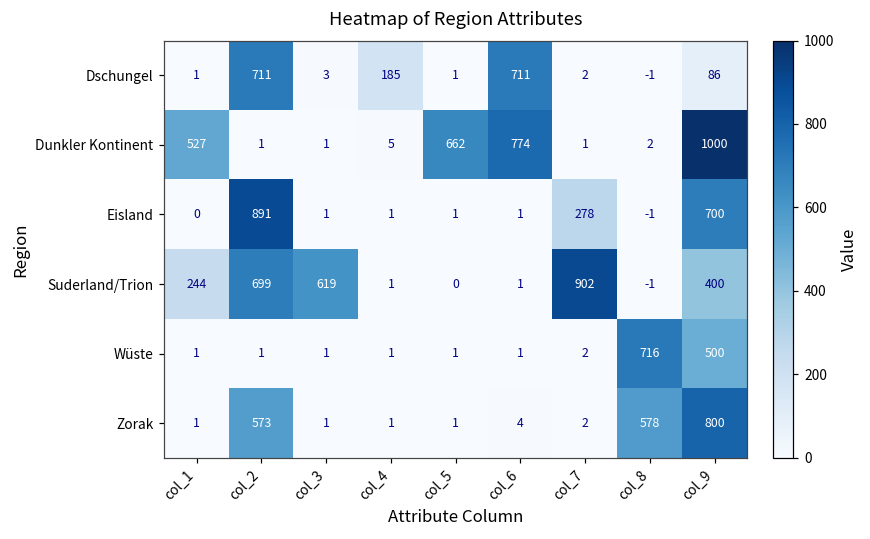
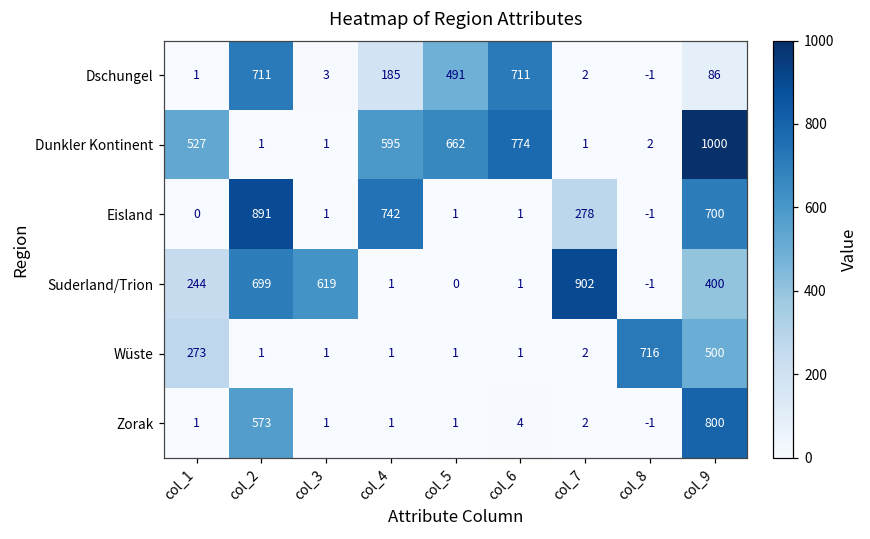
  {
    "Dschungel": {
      "col_1": 1,
      "col_2": 711,
      "col_3": 3,
      "col_4": 185,
-     "col_5": 1,
+     "col_5": 491,
      "col_6": 711,
      "col_7": 2,
      "col_8": -1,
      "col_9": 86
    },
    "Dunkler Kontinent": {
      "col_1": 527,
      "col_2": 1,
      "col_3": 1,
-     "col_4": 5,
+     "col_4": 595,
      "col_5": 662,
      "col_6": 774,
      "col_7": 1,
      "col_8": 2,
      "col_9": 1000
    },
    "Eisland": {
      "col_1": 0,
      "col_2": 891,
      "col_3": 1,
-     "col_4": 1,
+     "col_4": 742,
      "col_5": 1,
      "col_6": 1,
      "col_7": 278,
      "col_8": -1,
      "col_9": 700
    },
    "Suderland/Trion": {
      "col_1": 244,
      "col_2": 699,
      "col_3": 619,
      "col_4": 1,
      "col_5": 0,
      "col_6": 1,
      "col_7": 902,
      "col_8": -1,
      "col_9": 400
    },
    "Wüste": {
-     "col_1": 1,
+     "col_1": 273,
      "col_2": 1,
      "col_3": 1,
      "col_4": 1,
      "col_5": 1,
      "col_6": 1,
      "col_7": 2,
      "col_8": 716,
      "col_9": 500
    },
    "Zorak": {
      "col_1": 1,
      "col_2": 573,
      "col_3": 1,
      "col_4": 1,
      "col_5": 1,
      "col_6": 4,
      "col_7": 2,
-     "col_8": 578,
+     "col_8": -1,
      "col_9": 800
    }
  }
